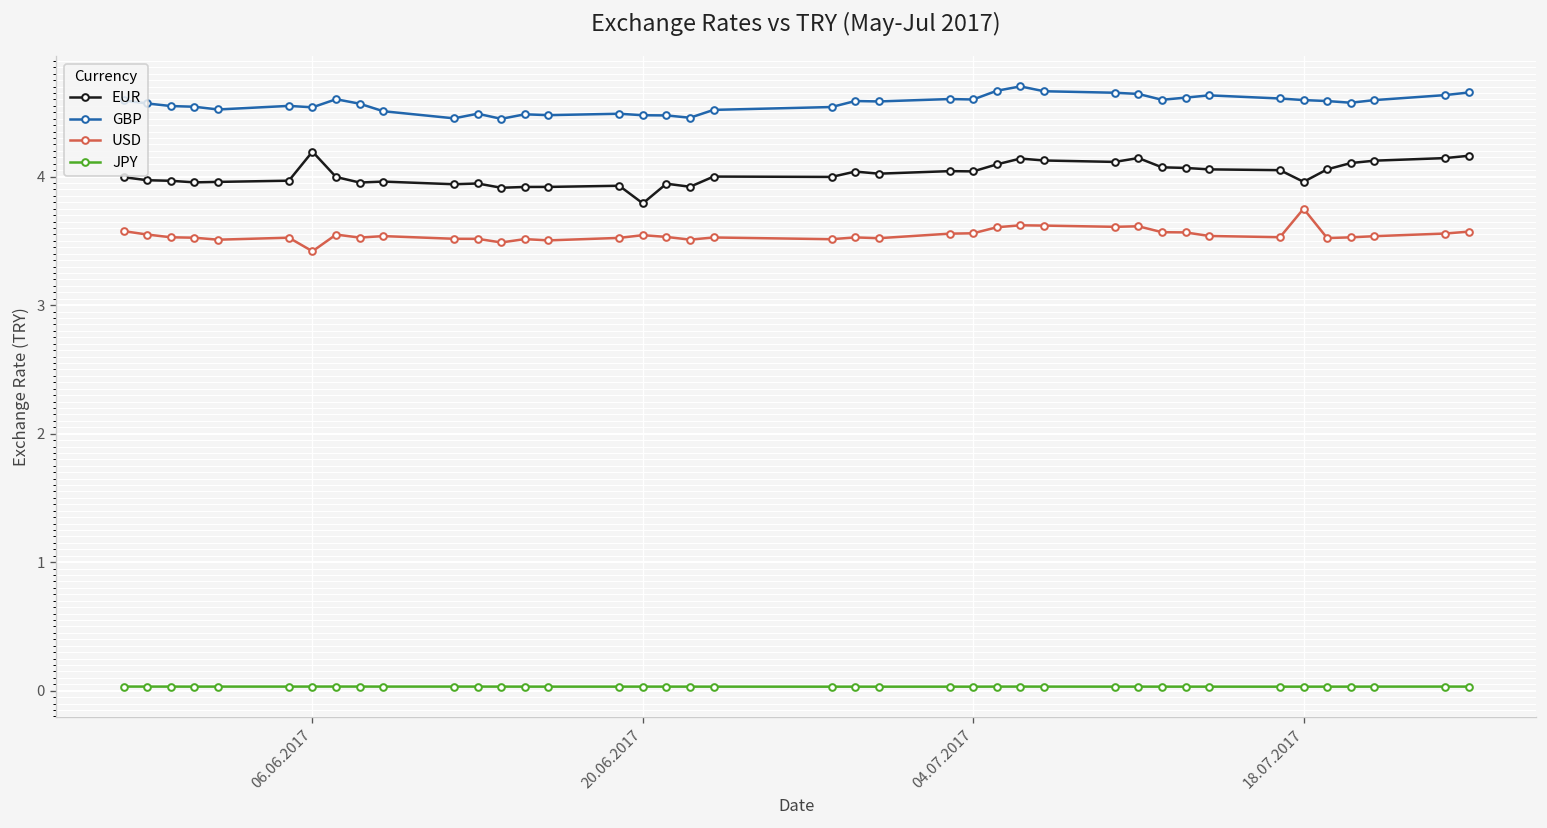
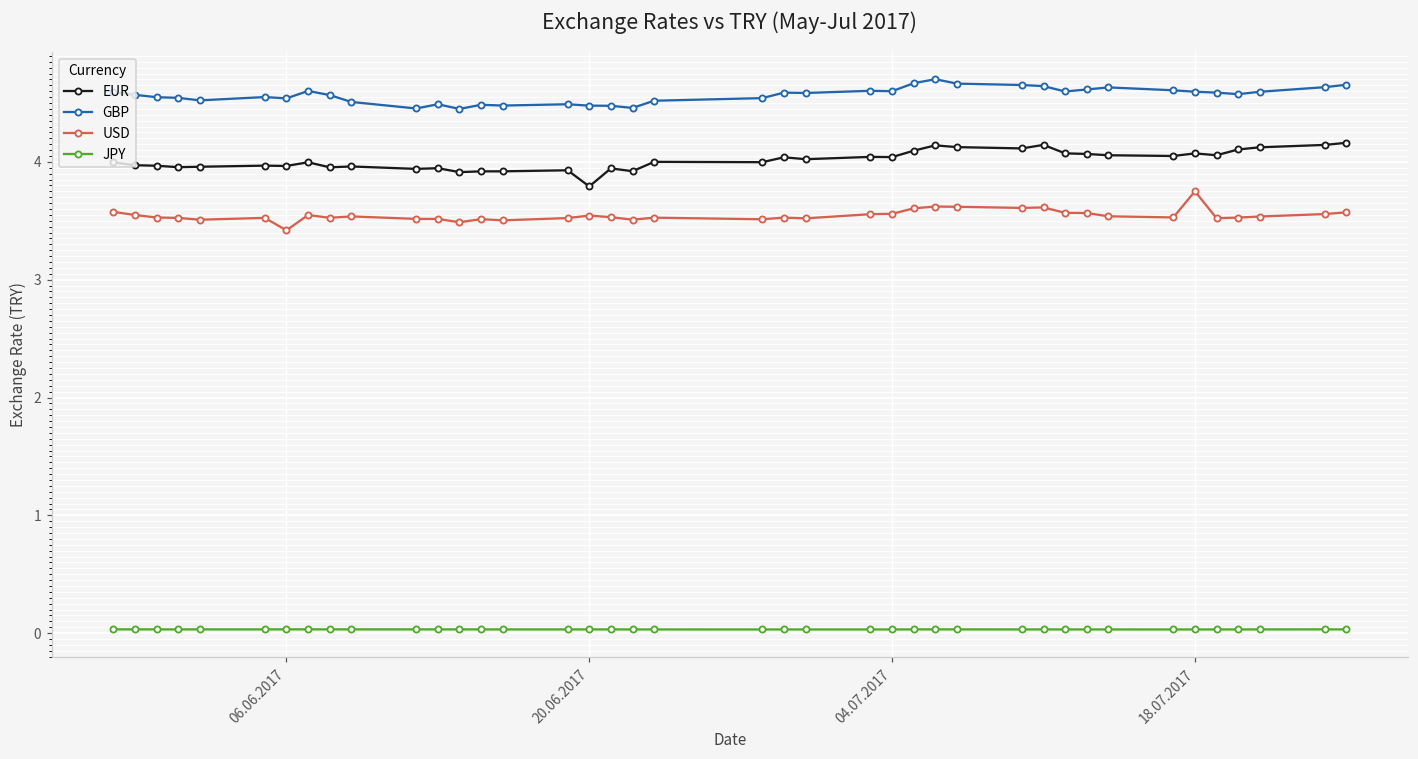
  {
    "EUR": {
-     "06.06.2017": 4.19,
+     "06.06.2017": 3.97,
      "20.06.2017": 3.79,
      "04.07.2017": 4.04,
-     "18.07.2017": 3.96
+     "18.07.2017": 4.07
    },
    "GBP": {
      "06.06.2017": 4.54,
      "20.06.2017": 4.48,
      "04.07.2017": 4.60,
      "18.07.2017": 4.60
    },
    "USD": {
      "06.06.2017": 3.42,
      "20.06.2017": 3.54,
      "04.07.2017": 3.56,
      "18.07.2017": 3.75
    },
    "JPY": {
      "06.06.2017": 0.03,
      "20.06.2017": 0.03,
      "04.07.2017": 0.03,
      "18.07.2017": 0.03
    }
  }
